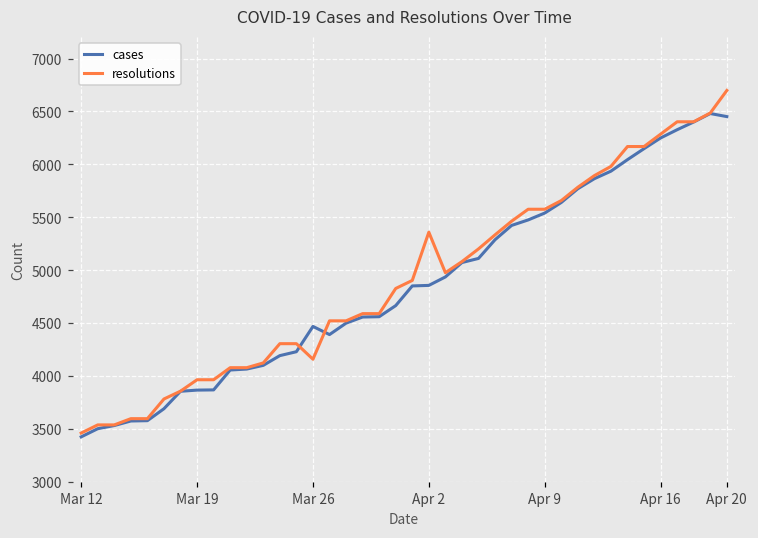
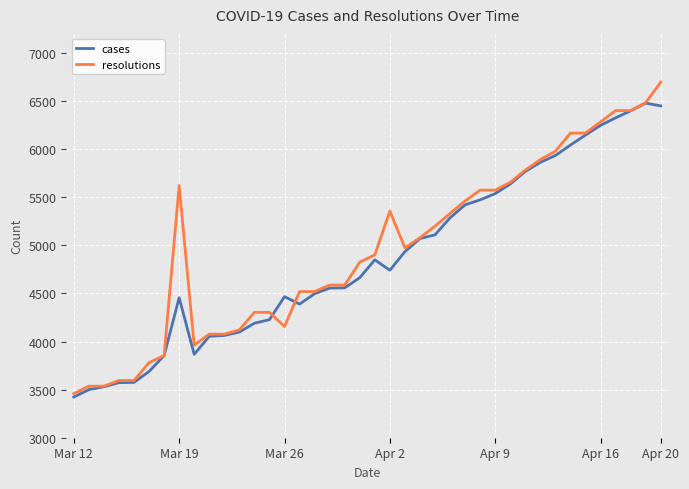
  {
    "cases": {
      "Mar 12": 3400,
-     "Mar 19": 3900,
+     "Mar 19": 4500,
      "Mar 26": 4500,
-     "Apr 2": 4900,
+     "Apr 2": 4700,
      "Apr 9": 5500,
      "Apr 16": 6200,
      "Apr 20": 6500
    },
    "resolutions": {
      "Mar 12": 3500,
-     "Mar 19": 4000,
+     "Mar 19": 5600,
      "Mar 26": 4200,
      "Apr 2": 5400,
      "Apr 9": 5600,
      "Apr 16": 6300,
      "Apr 20": 6700
    }
  }
